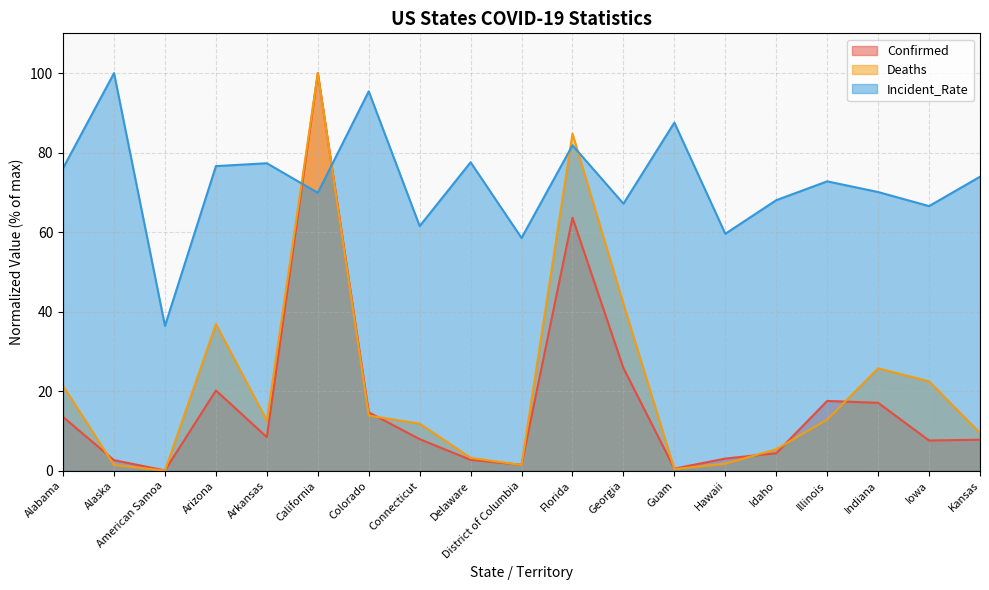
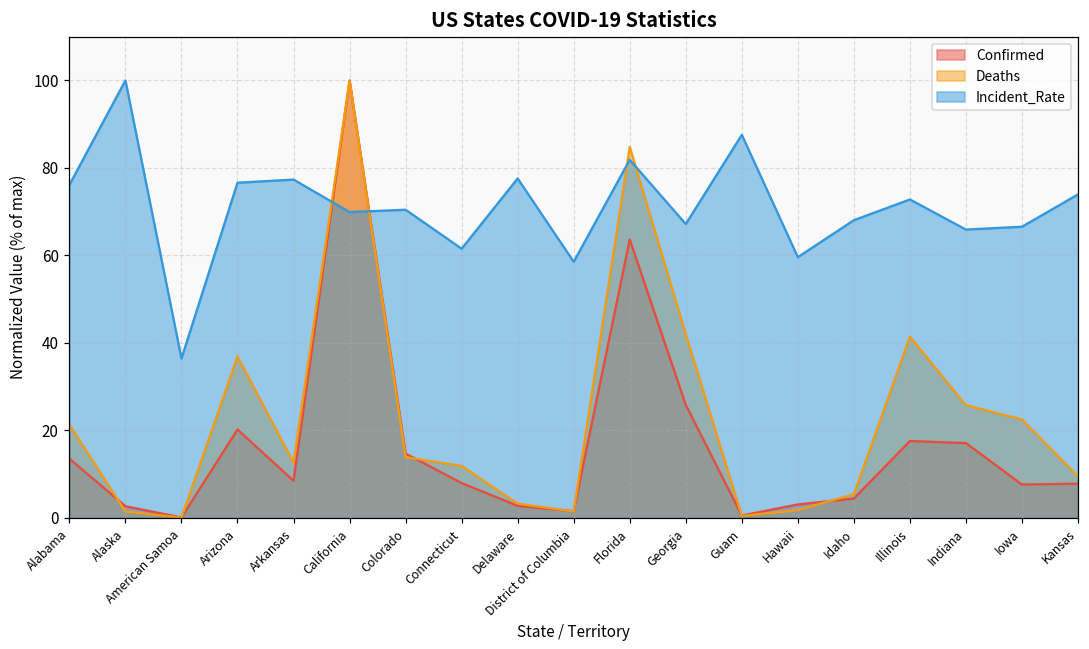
  {
    "Confirmed": {
      "Alabama": 14,
      "Alaska": 3,
      "Arizona": 20,
      "Arkansas": 8,
      "Colorado": 15,
      "Connecticut": 8,
      "Florida": 64,
      "Georgia": 26,
      "Hawaii": 3,
      "Idaho": 4,
      "Illinois": 18,
      "Indiana": 17,
      "Iowa": 8,
      "Kansas": 8
    },
    "Deaths": {
      "Alabama": 21,
      "Alaska": 1,
      "Arizona": 37,
      "Arkansas": 13,
      "Colorado": 14,
      "Connecticut": 12,
      "Florida": 85,
      "Georgia": 42,
      "Hawaii": 2,
      "Idaho": 5,
-     "Illinois": 13,
+     "Illinois": 41,
      "Indiana": 26,
      "Iowa": 22,
      "Kansas": 9
    },
    "Incident_Rate": {
      "Alabama": 76,
      "Alaska": 100,
      "American Samoa": 36,
      "Arizona": 77,
      "Arkansas": 77,
      "California": 70,
-     "Colorado": 95,
+     "Colorado": 70,
      "Connecticut": 62,
      "Delaware": 78,
      "District of Columbia": 59,
      "Florida": 82,
      "Georgia": 67,
      "Guam": 88,
      "Hawaii": 60,
      "Idaho": 68,
      "Illinois": 73,
-     "Indiana": 70,
+     "Indiana": 66,
      "Iowa": 67,
      "Kansas": 74
    }
  }
